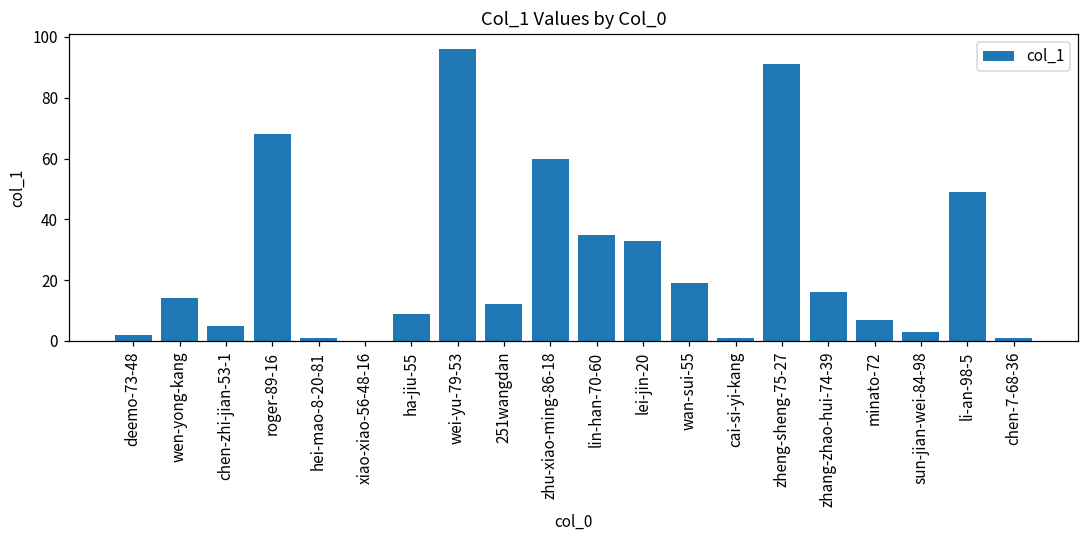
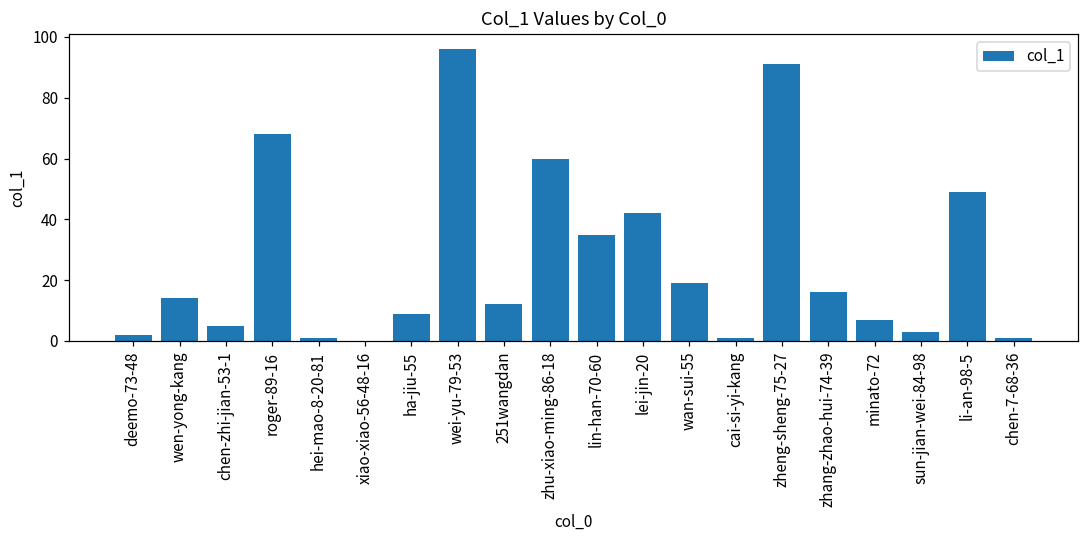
  {
    "deemo-73-48": 2,
    "wen-yong-kang": 14,
    "chen-zhi-jian-53-1": 5,
    "roger-89-16": 68,
    "hei-mao-8-20-81": 1,
    "xiao-xiao-56-48-16": 0,
    "ha-jiu-55": 9,
    "wei-yu-79-53": 96,
    "251wangdan": 12,
    "zhu-xiao-ming-86-18": 60,
    "lin-han-70-60": 35,
-   "lei-jin-20": 33,
+   "lei-jin-20": 42,
    "wan-sui-55": 19,
    "cai-si-yi-kang": 1,
    "zheng-sheng-75-27": 91,
    "zhang-zhao-hui-74-39": 16,
    "minato-72": 7,
    "sun-jian-wei-84-98": 3,
    "li-an-98-5": 49,
    "chen-7-68-36": 1
  }
